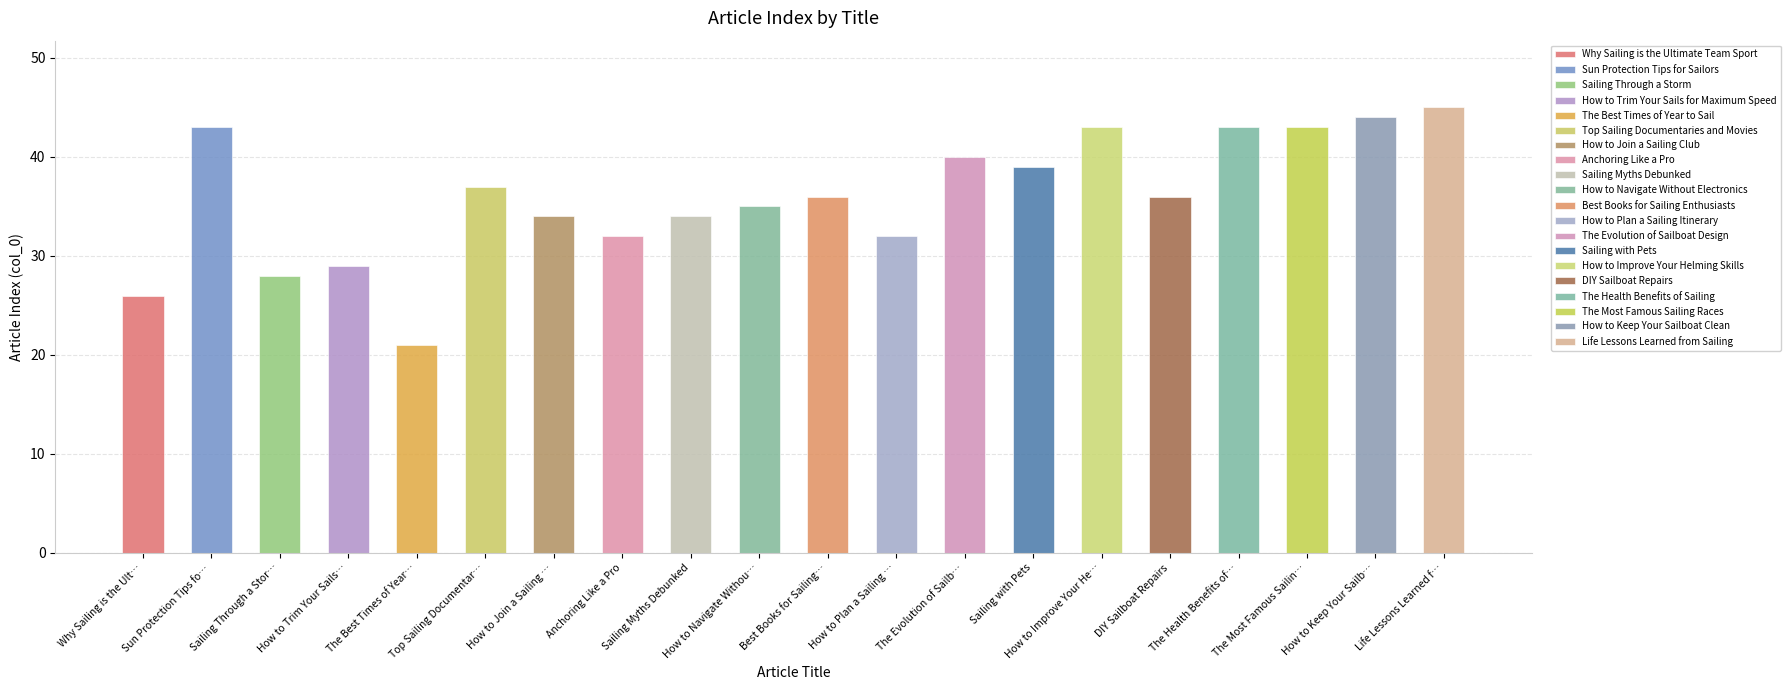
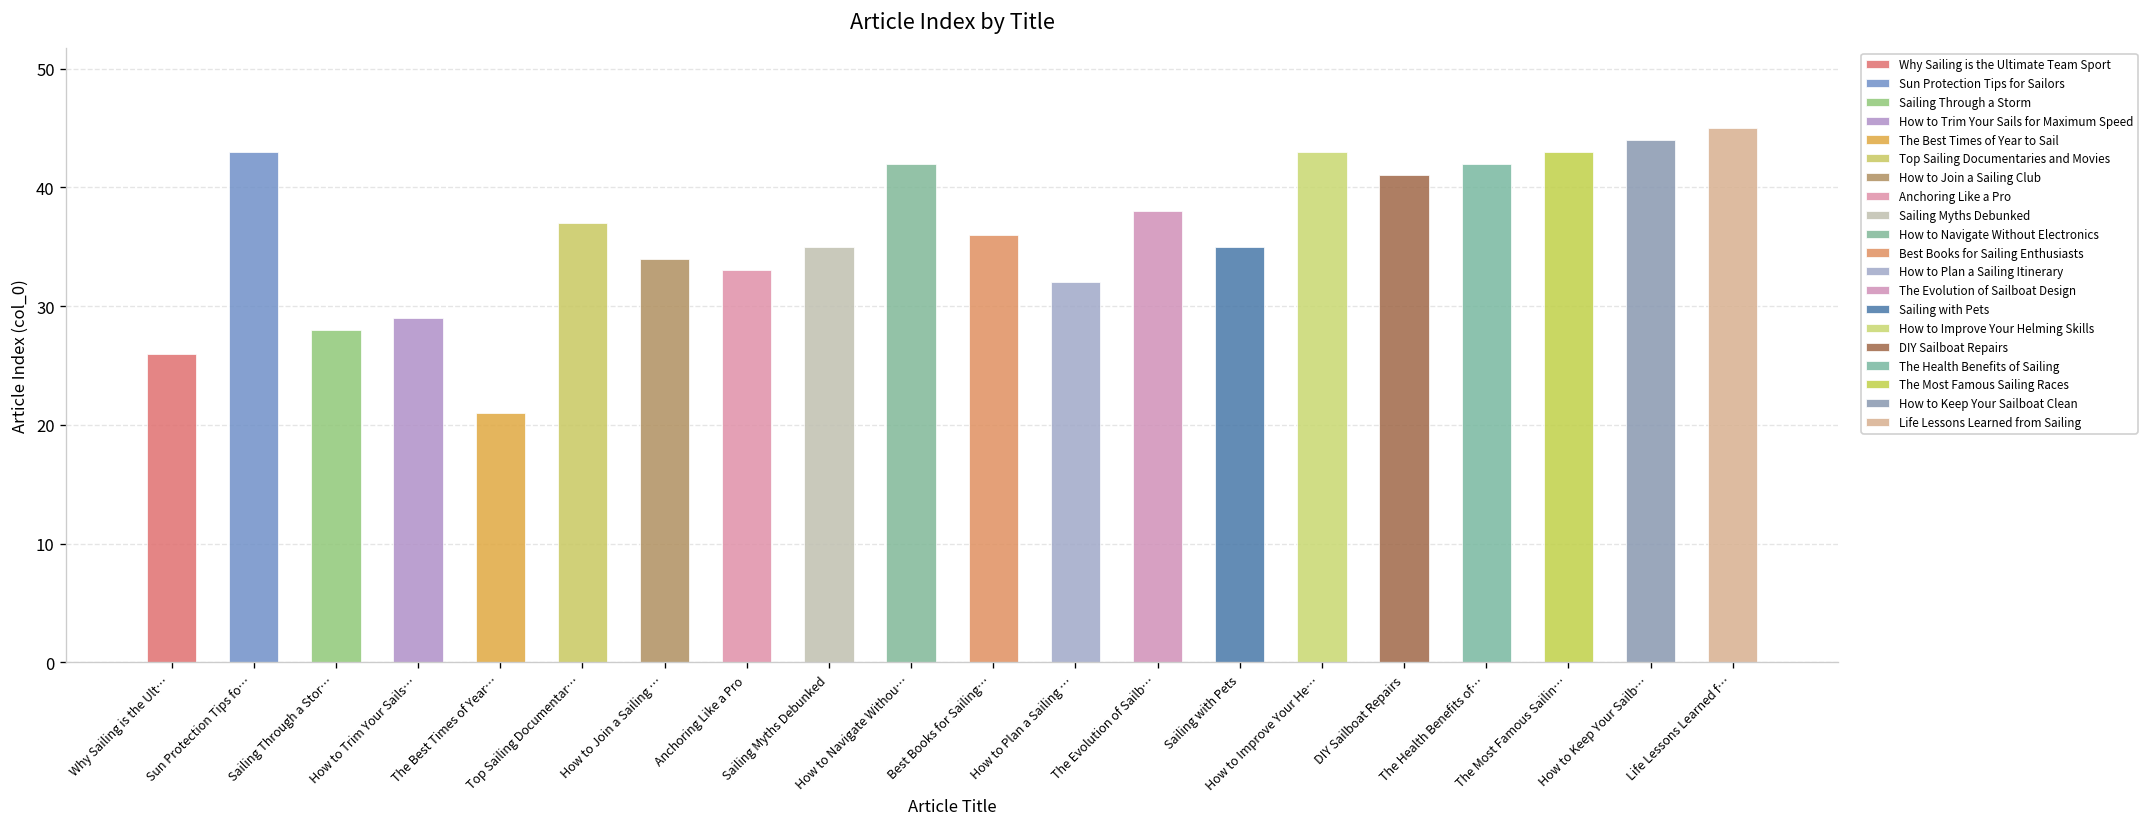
  {
    "Why Sailing is the Ult…": 26,
    "Sun Protection Tips fo…": 43,
    "Sailing Through a Stor…": 28,
    "How to Trim Your Sails…": 29,
    "The Best Times of Year…": 21,
    "Top Sailing Documentar…": 37,
    "How to Join a Sailing …": 34,
-   "Anchoring Like a Pro": 32,
-   "Sailing Myths Debunked": 34,
-   "How to Navigate Withou…": 35,
+   "Anchoring Like a Pro": 33,
+   "Sailing Myths Debunked": 35,
+   "How to Navigate Withou…": 42,
    "Best Books for Sailing…": 36,
    "How to Plan a Sailing …": 32,
-   "The Evolution of Sailb…": 40,
-   "Sailing with Pets": 39,
+   "The Evolution of Sailb…": 38,
+   "Sailing with Pets": 35,
    "How to Improve Your He…": 43,
-   "DIY Sailboat Repairs": 36,
-   "The Health Benefits of…": 43,
+   "DIY Sailboat Repairs": 41,
+   "The Health Benefits of…": 42,
    "The Most Famous Sailin…": 43,
    "How to Keep Your Sailb…": 44,
    "Life Lessons Learned f…": 45
  }
